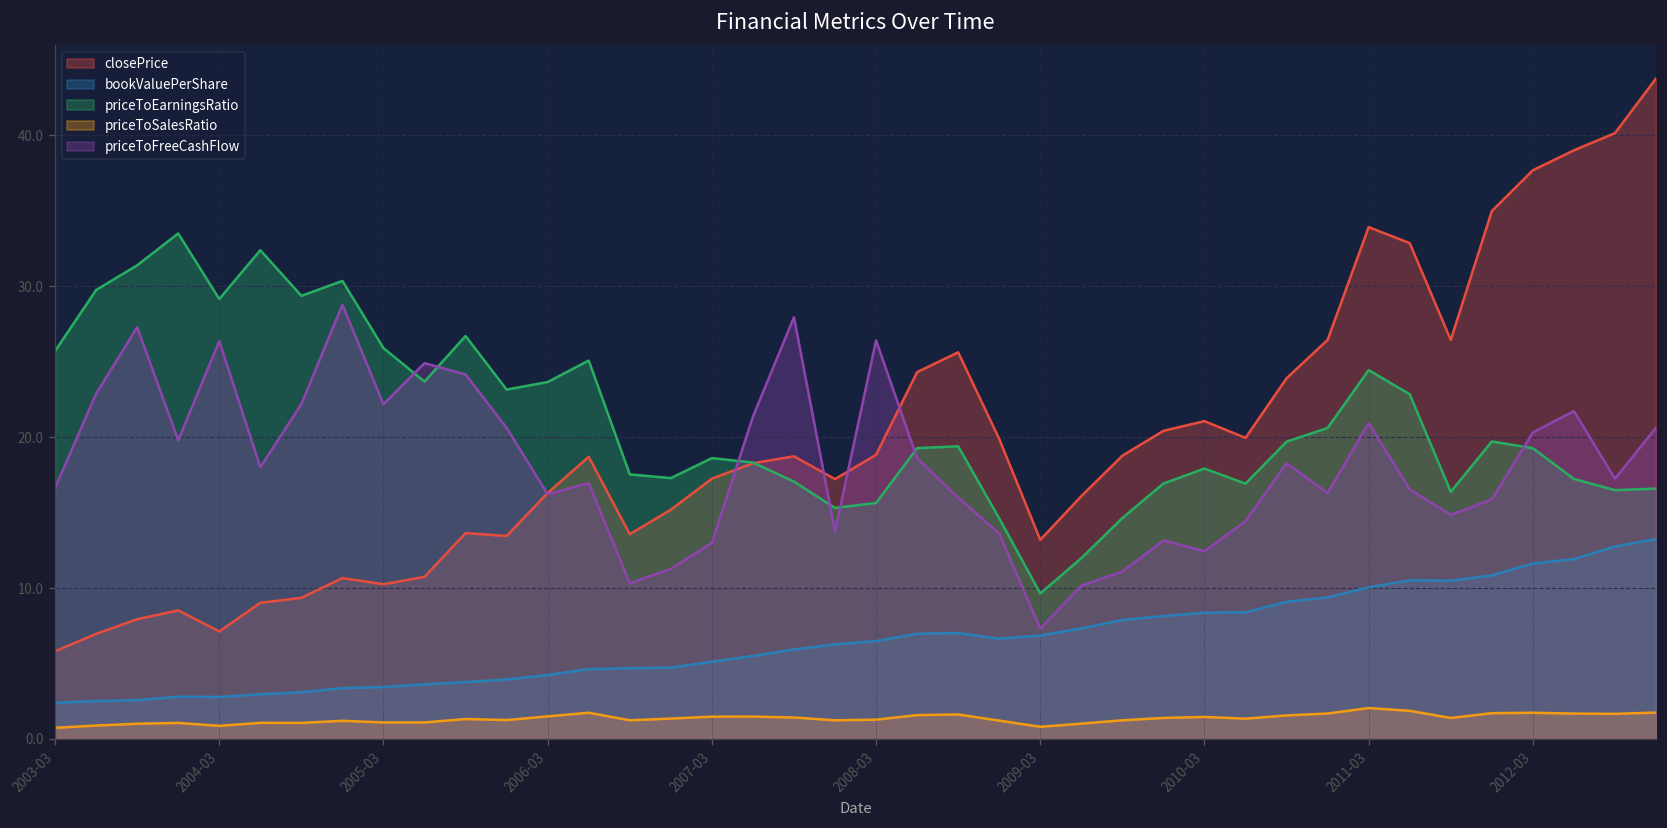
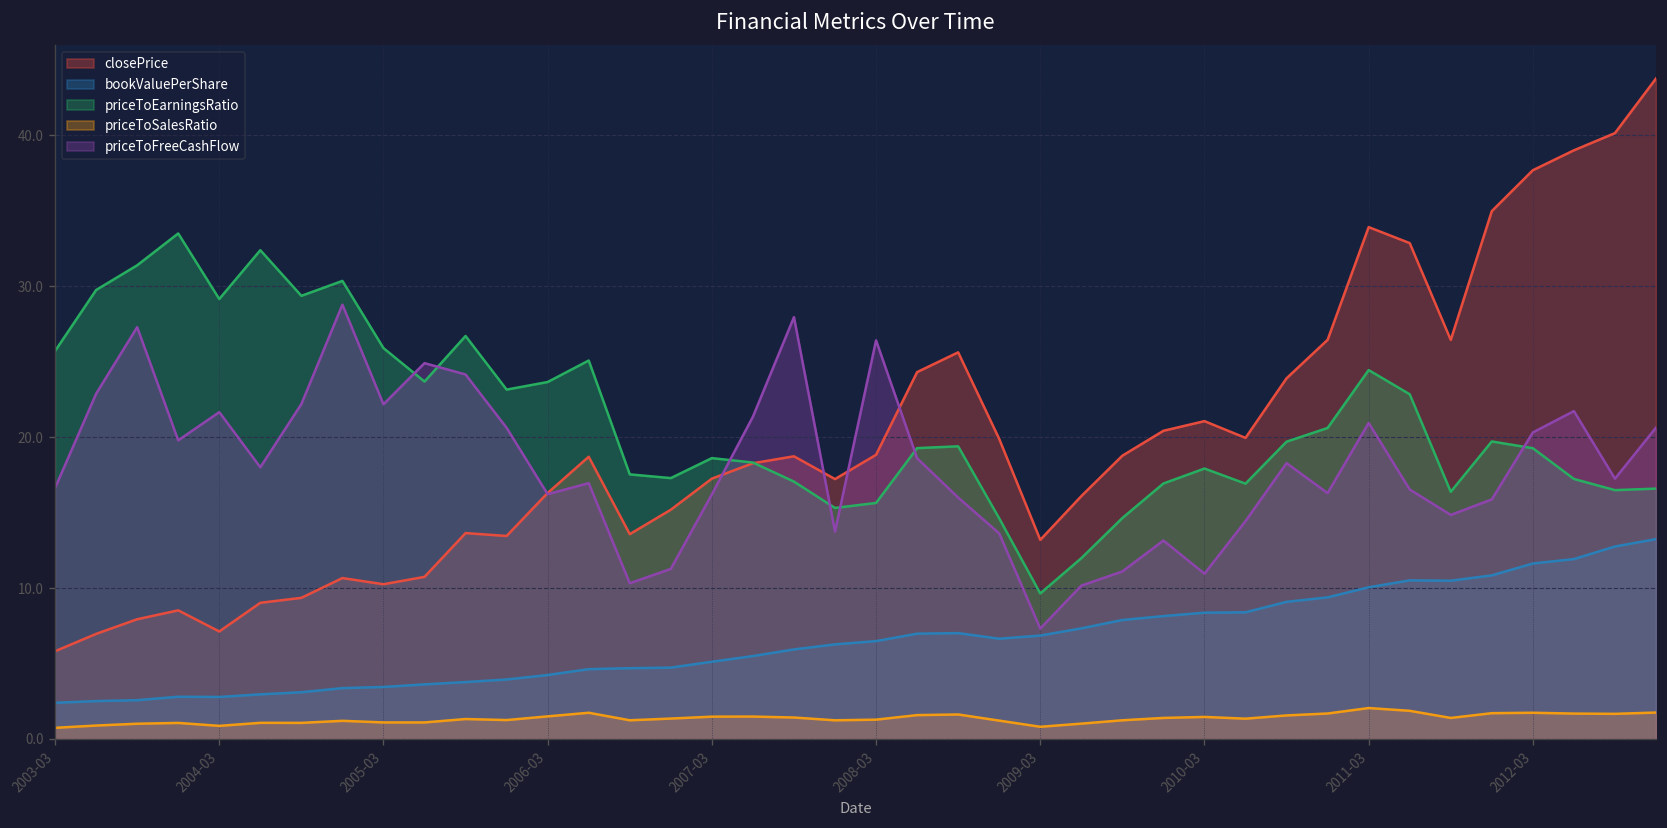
  {
    "priceToFreeCashFlow": {
      "2003-03": 16.6,
-     "2004-03": 26.4,
+     "2004-03": 21.7,
      "2005-03": 22.2,
-     "2007-03": 13.0,
+     "2007-03": 16.2,
      "2008-03": 26.4,
      "2009-03": 7.3,
-     "2010-03": 12.4,
+     "2010-03": 10.9,
      "2011-03": 20.9,
      "2012-03": 20.3
    }
  }
